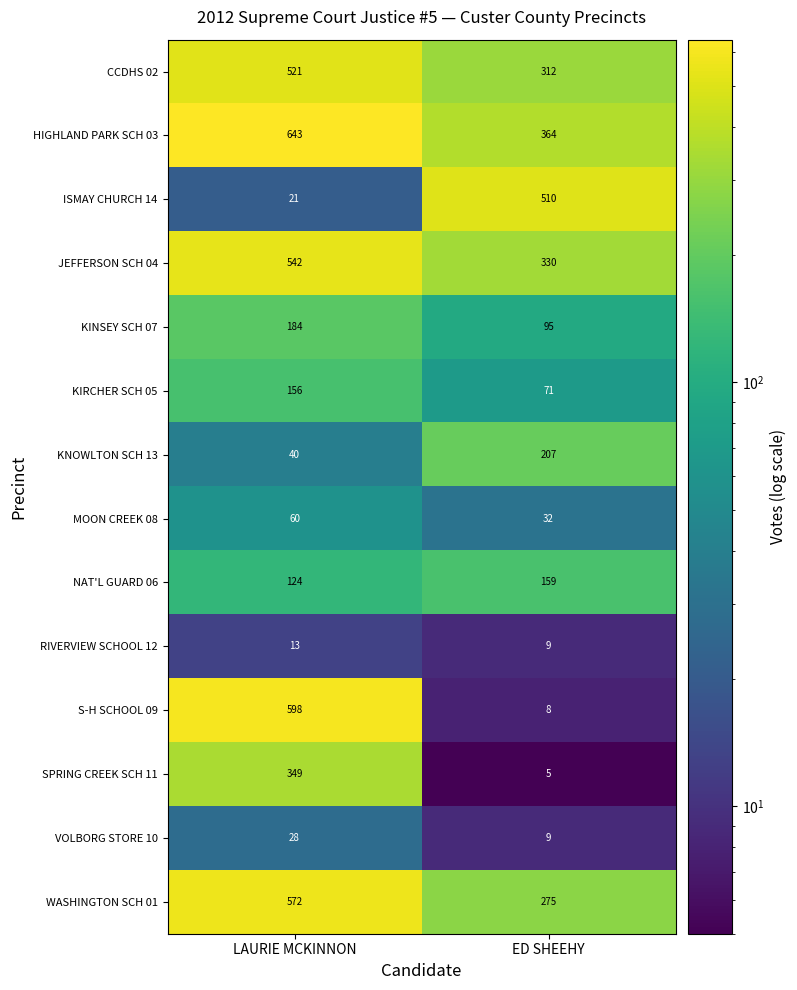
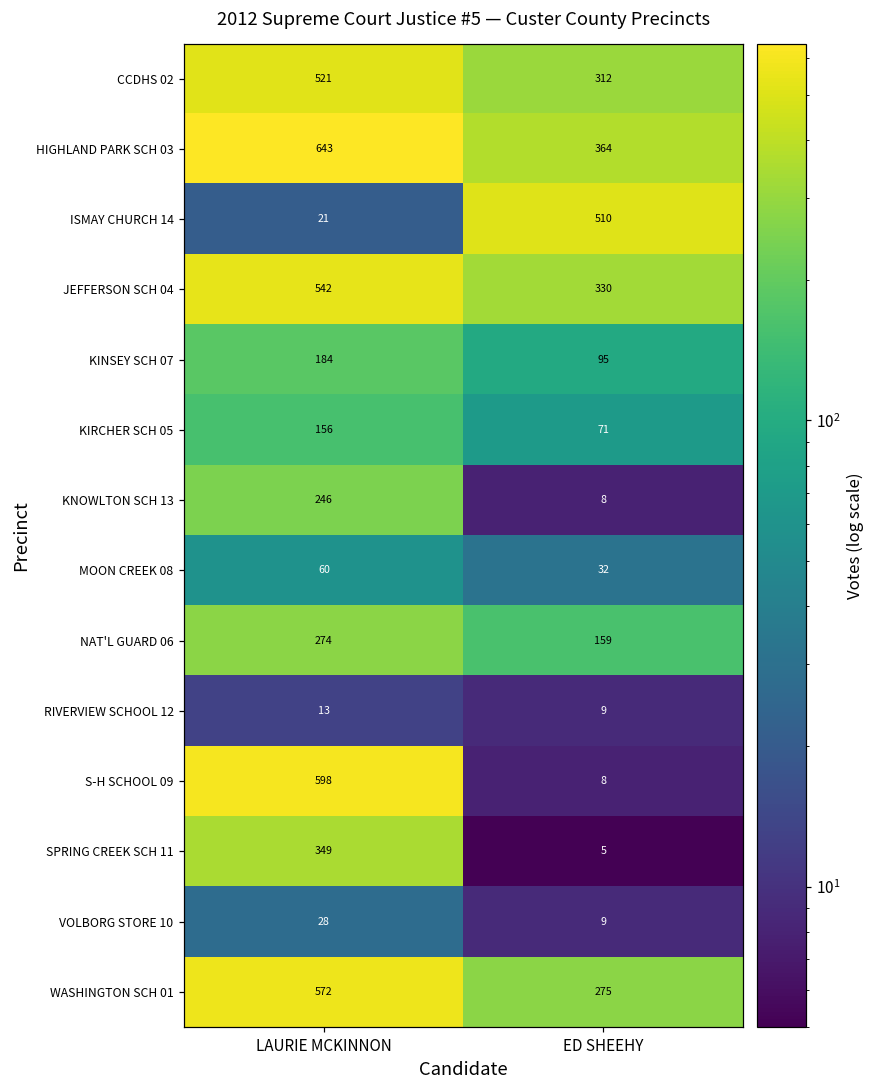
  {
    "CCDHS 02": {
      "LAURIE MCKINNON": 521,
      "ED SHEEHY": 312
    },
    "HIGHLAND PARK SCH 03": {
      "LAURIE MCKINNON": 643,
      "ED SHEEHY": 364
    },
    "ISMAY CHURCH 14": {
      "LAURIE MCKINNON": 21,
      "ED SHEEHY": 510
    },
    "JEFFERSON SCH 04": {
      "LAURIE MCKINNON": 542,
      "ED SHEEHY": 330
    },
    "KINSEY SCH 07": {
      "LAURIE MCKINNON": 184,
      "ED SHEEHY": 95
    },
    "KIRCHER SCH 05": {
      "LAURIE MCKINNON": 156,
      "ED SHEEHY": 71
    },
    "KNOWLTON SCH 13": {
-     "LAURIE MCKINNON": 40,
-     "ED SHEEHY": 207
+     "LAURIE MCKINNON": 246,
+     "ED SHEEHY": 8
    },
    "MOON CREEK 08": {
      "LAURIE MCKINNON": 60,
      "ED SHEEHY": 32
    },
    "NAT'L GUARD 06": {
-     "LAURIE MCKINNON": 124,
+     "LAURIE MCKINNON": 274,
      "ED SHEEHY": 159
    },
    "RIVERVIEW SCHOOL 12": {
      "LAURIE MCKINNON": 13,
      "ED SHEEHY": 9
    },
    "S-H SCHOOL 09": {
      "LAURIE MCKINNON": 598,
      "ED SHEEHY": 8
    },
    "SPRING CREEK SCH 11": {
      "LAURIE MCKINNON": 349,
      "ED SHEEHY": 5
    },
    "VOLBORG STORE 10": {
      "LAURIE MCKINNON": 28,
      "ED SHEEHY": 9
    },
    "WASHINGTON SCH 01": {
      "LAURIE MCKINNON": 572,
      "ED SHEEHY": 275
    }
  }
